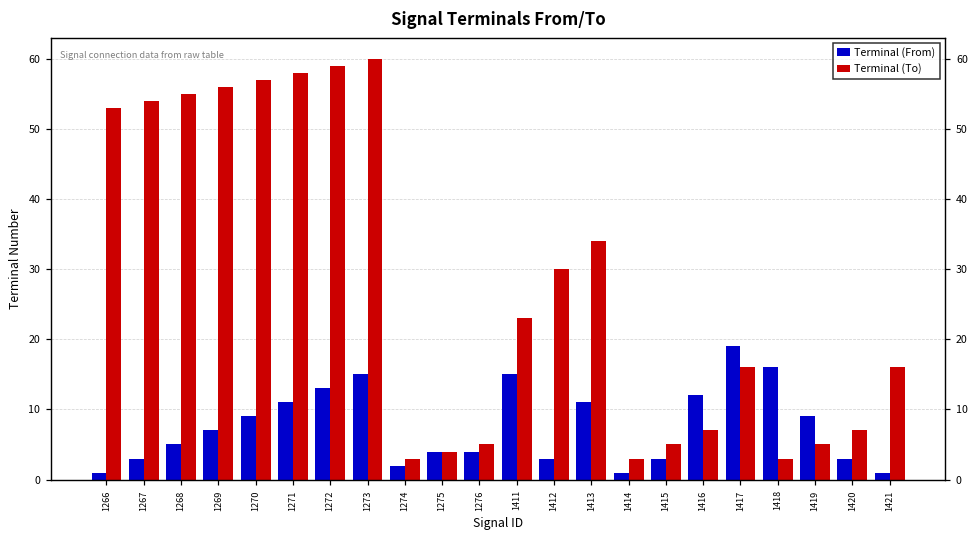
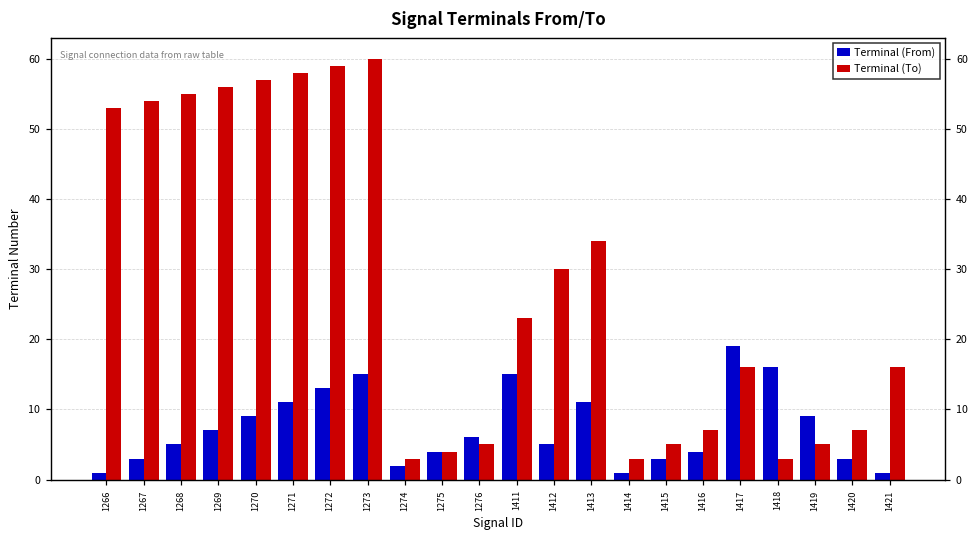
  {
    "Terminal (From)": {
      "1266": 1,
      "1267": 3,
      "1268": 5,
      "1269": 7,
      "1270": 9,
      "1271": 11,
      "1272": 13,
      "1273": 15,
      "1274": 2,
      "1275": 4,
-     "1276": 4,
+     "1276": 6,
      "1411": 15,
-     "1412": 3,
+     "1412": 5,
      "1413": 11,
      "1414": 1,
      "1415": 3,
-     "1416": 12,
+     "1416": 4,
      "1417": 19,
      "1418": 16,
      "1419": 9,
      "1420": 3,
      "1421": 1
    },
    "Terminal (To)": {
      "1266": 53,
      "1267": 54,
      "1268": 55,
      "1269": 56,
      "1270": 57,
      "1271": 58,
      "1272": 59,
      "1273": 60,
      "1274": 3,
      "1275": 4,
      "1276": 5,
      "1411": 23,
      "1412": 30,
      "1413": 34,
      "1414": 3,
      "1415": 5,
      "1416": 7,
      "1417": 16,
      "1418": 3,
      "1419": 5,
      "1420": 7,
      "1421": 16
    }
  }
